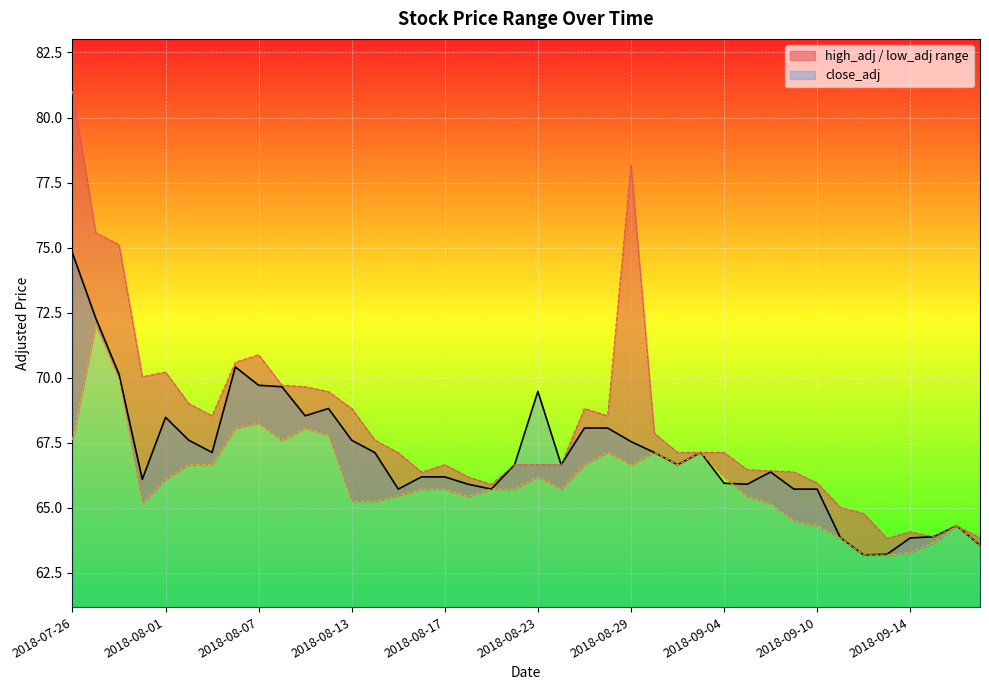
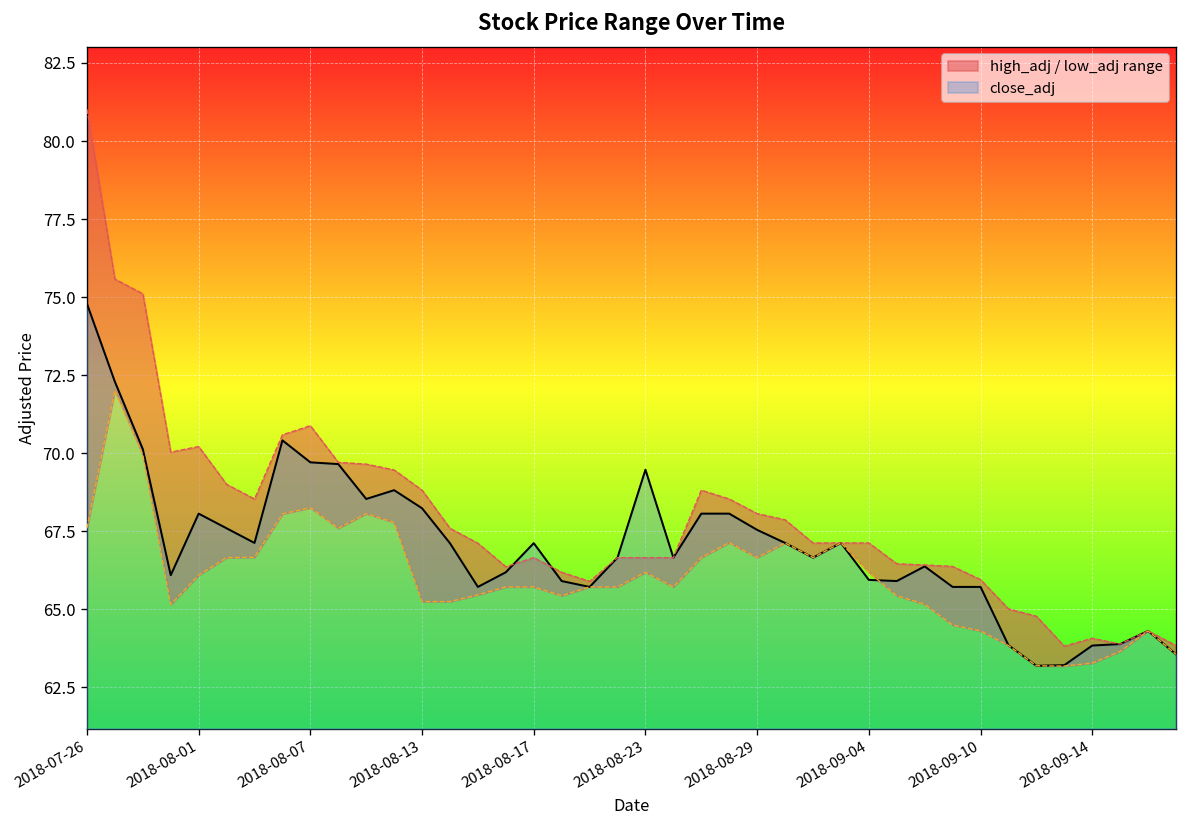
  {
    "close_adj": {
      "2018-07-26": 74.8,
-     "2018-08-01": 68.5,
+     "2018-08-01": 68.1,
      "2018-08-07": 69.7,
-     "2018-08-13": 67.6,
-     "2018-08-17": 66.2,
+     "2018-08-13": 68.2,
+     "2018-08-17": 67.1,
      "2018-08-23": 69.5,
      "2018-08-29": 67.5,
      "2018-09-04": 65.9,
      "2018-09-10": 65.7,
      "2018-09-14": 63.8
    },
    "high_adj / low_adj range": {
      "2018-07-26": 81.0,
      "2018-08-01": 70.2,
      "2018-08-07": 70.9,
      "2018-08-13": 68.8,
      "2018-08-17": 66.7,
      "2018-08-23": 66.7,
-     "2018-08-29": 78.2,
+     "2018-08-29": 68.1,
      "2018-09-04": 67.1,
      "2018-09-10": 66.0,
      "2018-09-14": 64.1
    }
  }
